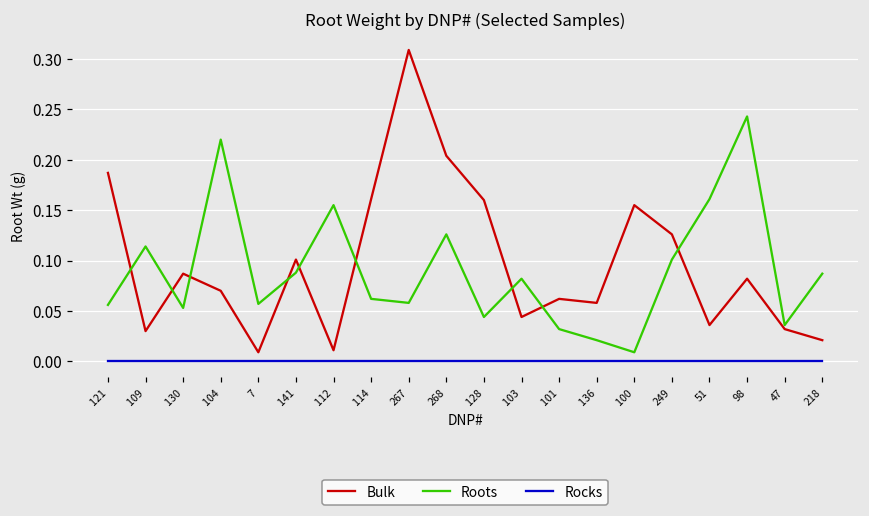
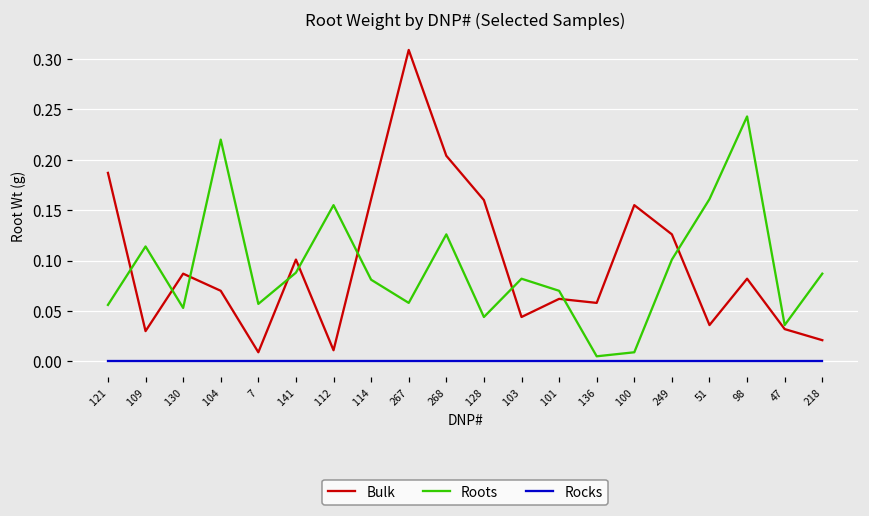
  {
    "Bulk": {
      "121": 0.19,
      "109": 0.03,
      "130": 0.09,
      "104": 0.07,
      "7": 0.01,
      "141": 0.10,
      "112": 0.01,
      "114": 0.16,
      "267": 0.31,
      "268": 0.20,
      "128": 0.16,
      "103": 0.04,
      "101": 0.06,
      "136": 0.06,
      "100": 0.16,
      "249": 0.13,
      "51": 0.04,
      "98": 0.08,
      "47": 0.03,
      "218": 0.02
    },
    "Roots": {
      "121": 0.06,
      "109": 0.11,
      "130": 0.05,
      "104": 0.22,
      "7": 0.06,
      "141": 0.09,
      "112": 0.16,
-     "114": 0.06,
+     "114": 0.08,
      "267": 0.06,
      "268": 0.13,
      "128": 0.04,
      "103": 0.08,
-     "101": 0.03,
-     "136": 0.02,
+     "101": 0.07,
+     "136": 0.01,
      "100": 0.01,
      "249": 0.10,
      "51": 0.16,
      "98": 0.24,
      "47": 0.04,
      "218": 0.09
    },
    "Rocks": {
      "121": 0.00,
      "109": 0.00,
      "130": 0.00,
      "104": 0.00,
      "7": 0.00,
      "141": 0.00,
      "112": 0.00,
      "114": 0.00,
      "267": 0.00,
      "268": 0.00,
      "128": 0.00,
      "103": 0.00,
      "101": 0.00,
      "136": 0.00,
      "100": 0.00,
      "249": 0.00,
      "51": 0.00,
      "98": 0.00,
      "47": 0.00,
      "218": 0.00
    }
  }
